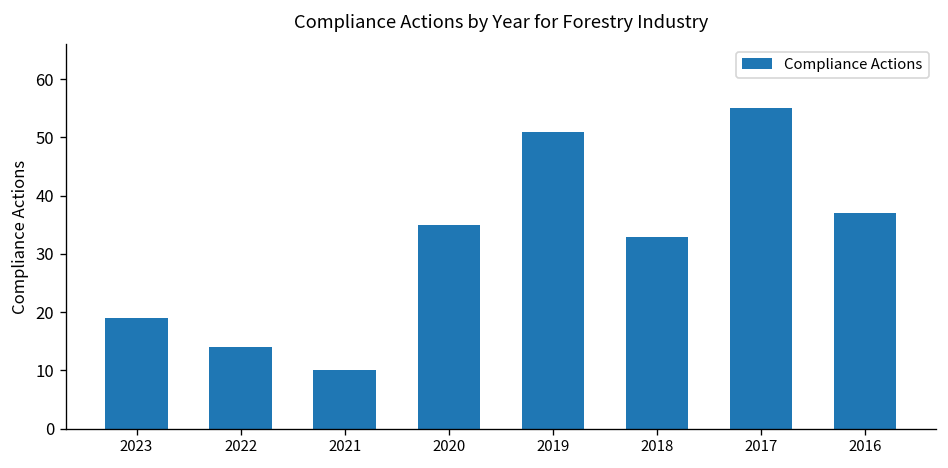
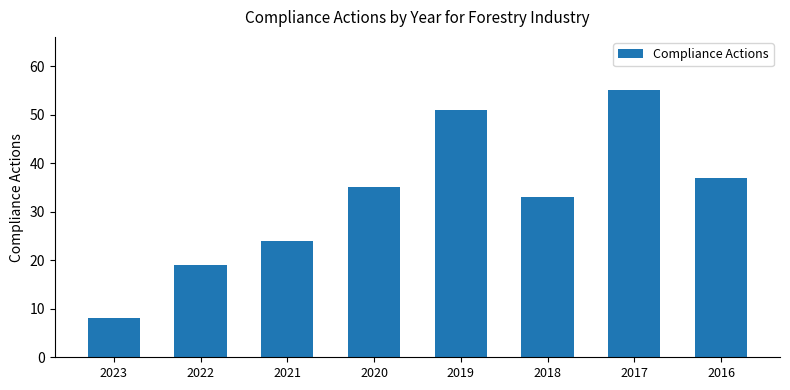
  {
-   "2023": 19,
-   "2022": 14,
-   "2021": 10,
+   "2023": 8,
+   "2022": 19,
+   "2021": 24,
    "2020": 35,
    "2019": 51,
    "2018": 33,
    "2017": 55,
    "2016": 37
  }
